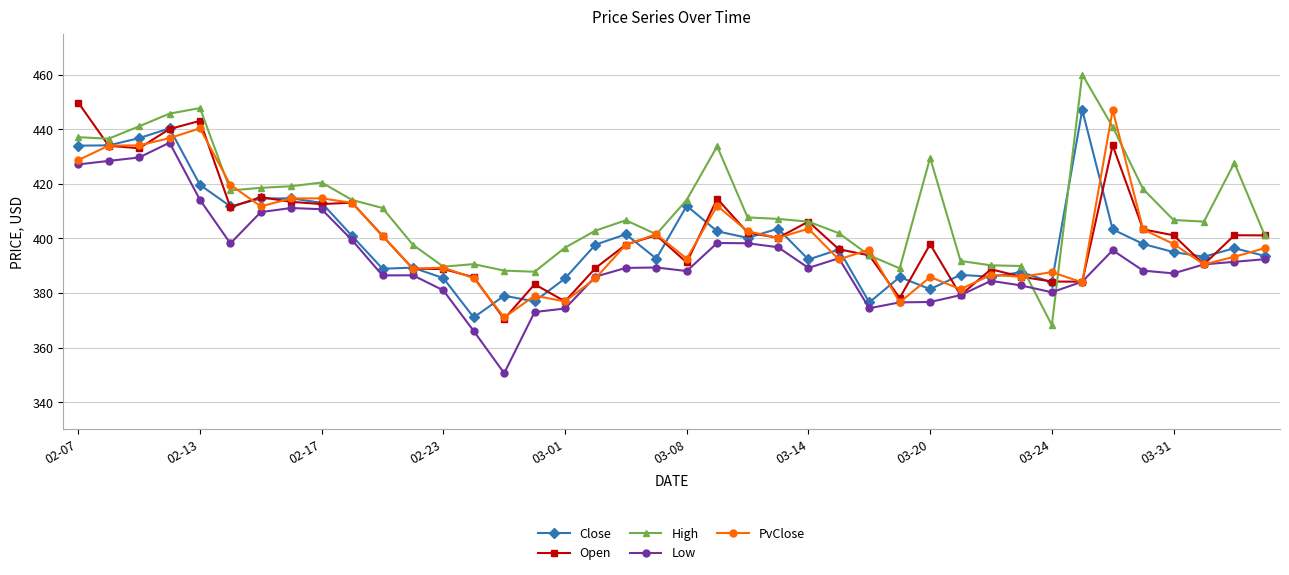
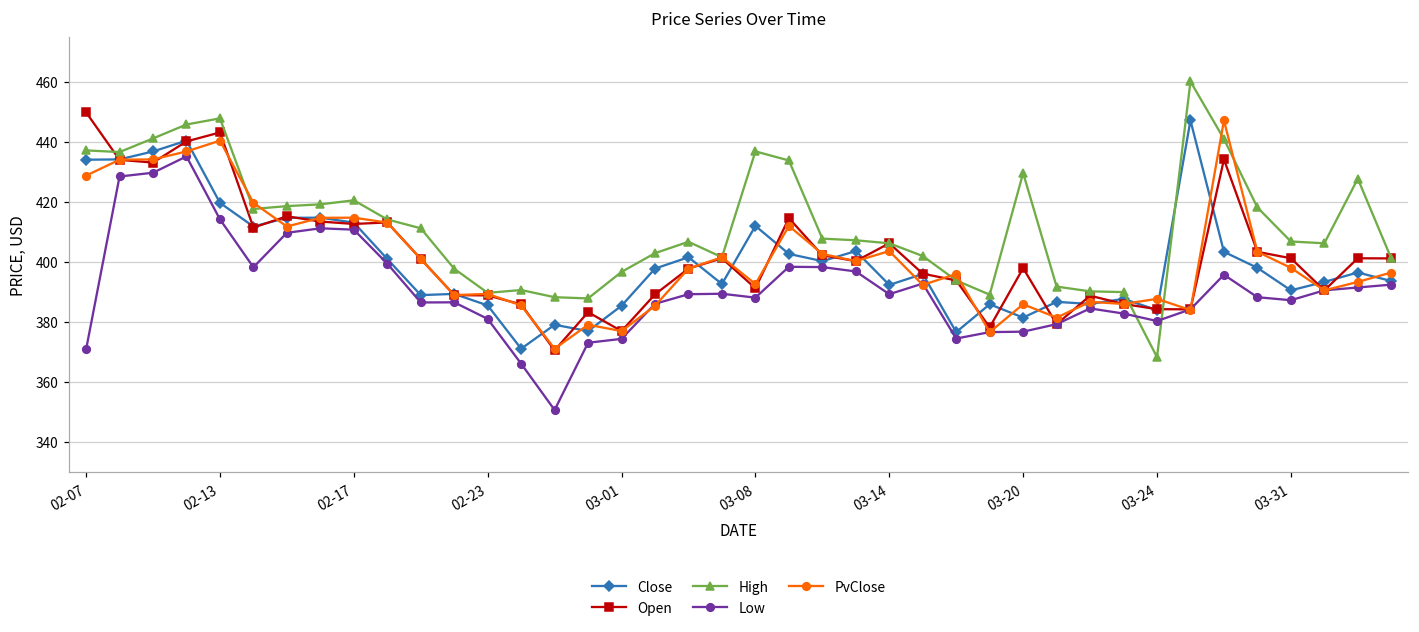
  {
    "Close": {
      "02-07": 434,
      "02-13": 420,
      "02-23": 385,
      "03-01": 385,
      "03-08": 412,
      "03-14": 392,
      "03-20": 381,
-     "03-31": 395
+     "03-31": 390
    },
    "Open": {
      "02-07": 450,
      "02-13": 443,
      "03-08": 391,
      "03-20": 398,
      "03-31": 401
    },
    "High": {
      "02-07": 437,
      "02-13": 448,
      "02-17": 420,
      "03-01": 397,
-     "03-08": 414,
+     "03-08": 437,
      "03-20": 430,
      "03-24": 368,
      "03-31": 407
    },
    "Low": {
-     "02-07": 427,
+     "02-07": 371,
      "02-13": 414,
      "02-17": 411,
      "02-23": 381,
      "03-01": 374,
      "03-08": 388,
      "03-14": 389,
      "03-20": 377,
      "03-24": 380,
      "03-31": 387
    },
    "PvClose": {
      "02-07": 429,
      "02-13": 440,
      "02-17": 415,
      "03-08": 393,
      "03-14": 404,
      "03-20": 386,
      "03-24": 388,
      "03-31": 398
    }
  }
